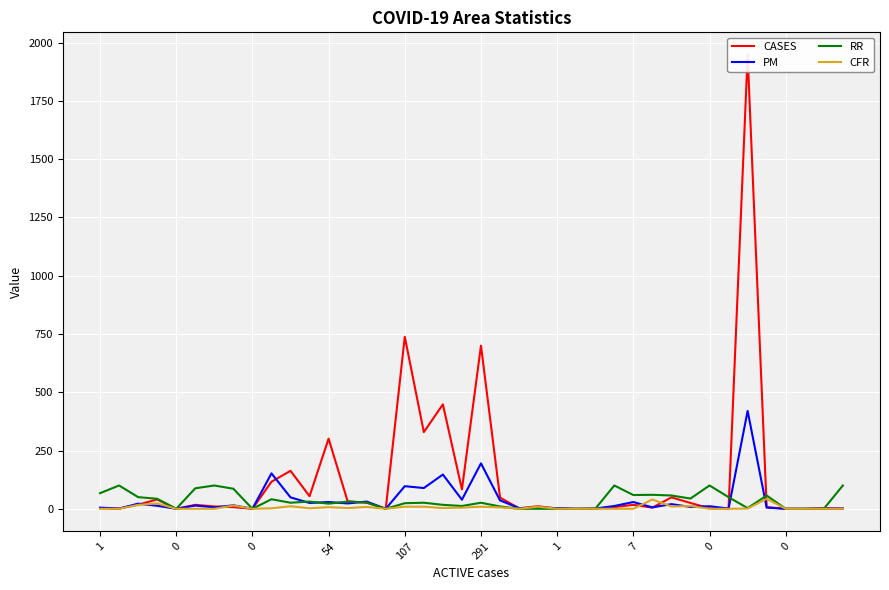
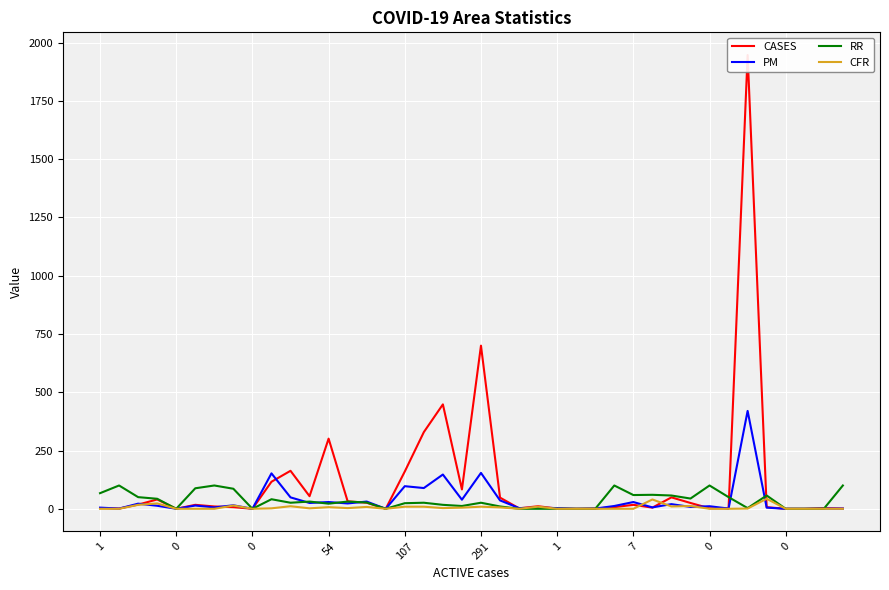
  {
    "CASES": {
      "54": 300,
-     "107": 740,
+     "107": 160,
      "291": 700
    },
    "PM": {
      "107": 100,
-     "291": 200
+     "291": 150
    },
    "RR": {
      "107": 20,
      "291": 30
    },
    "CFR": {
      "54": 10,
      "107": 10,
      "291": 10
    }
  }
